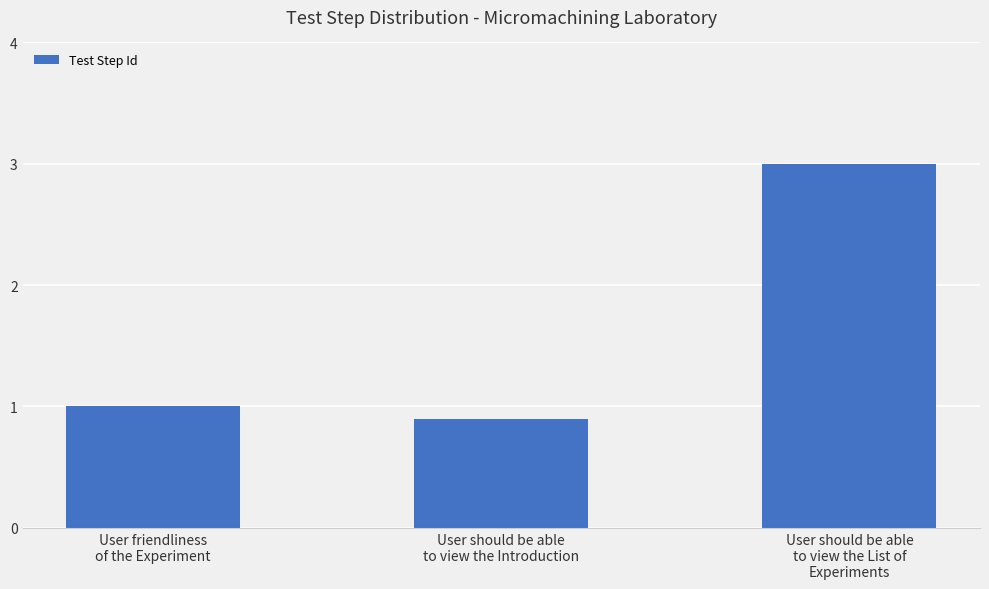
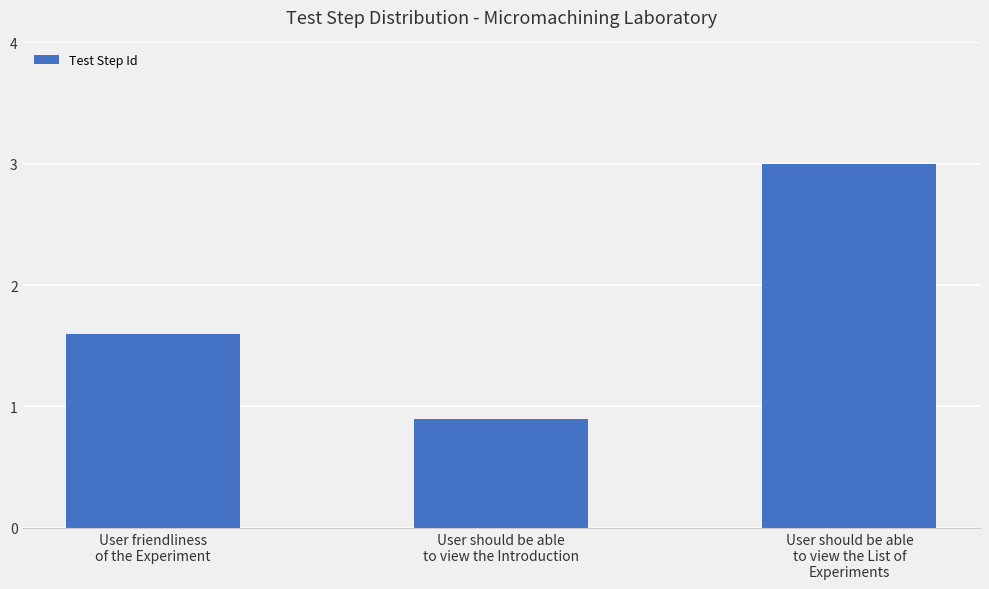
  {
-   "User friendliness of the Experiment": 1.0,
+   "User friendliness of the Experiment": 1.6,
    "User should be able to view the Introduction": 0.9,
    "User should be able to view the List of Experiments": 3.0
  }
